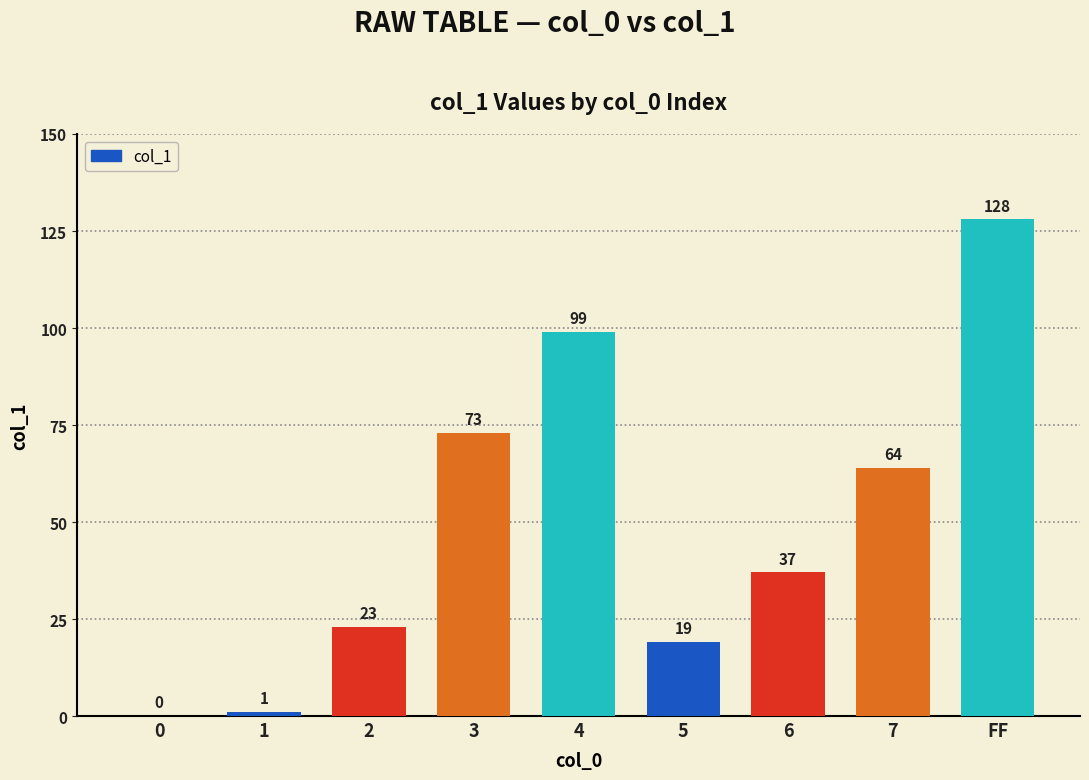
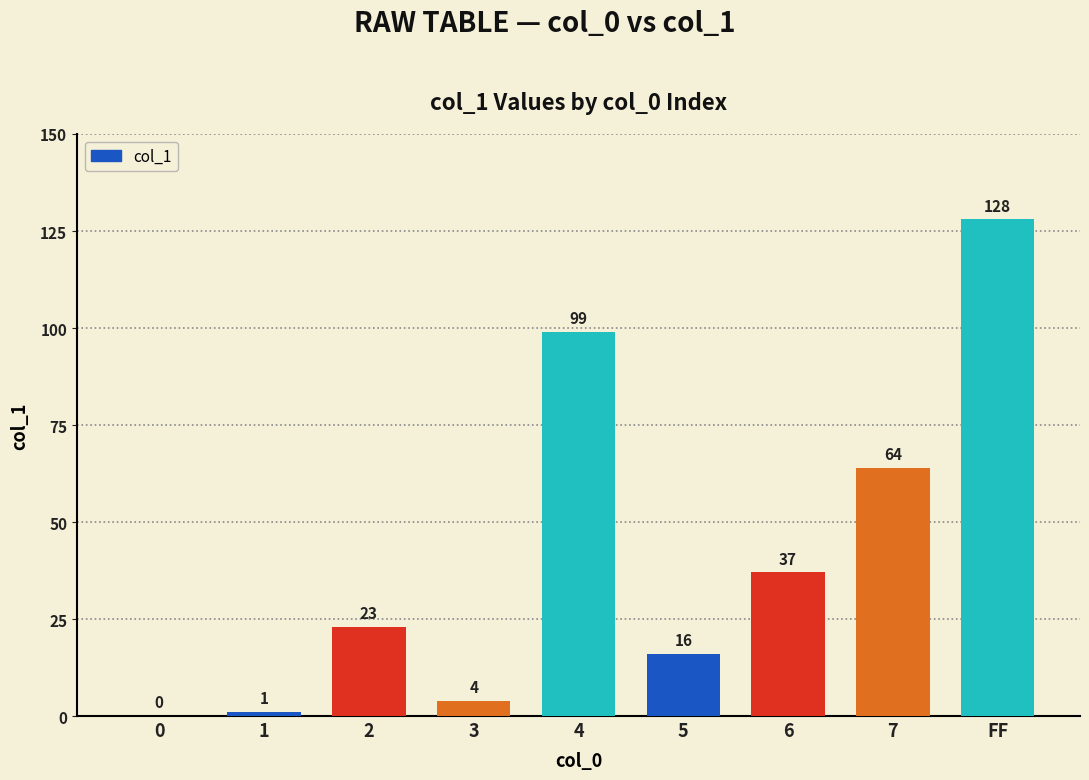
  {
    "0": 0,
    "1": 1,
    "2": 23,
-   "3": 73,
+   "3": 4,
    "4": 99,
-   "5": 19,
+   "5": 16,
    "6": 37,
    "7": 64,
    "FF": 128
  }
